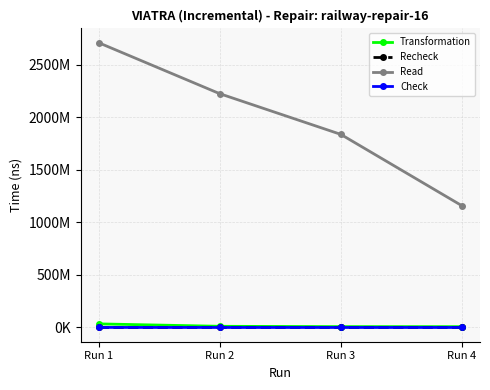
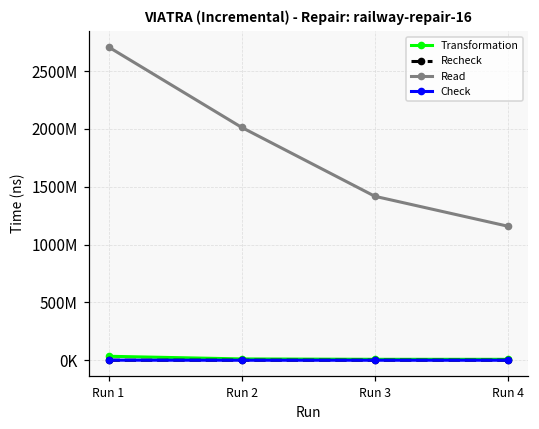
  {
    "Transformation": {
      "Run 1": 30000000
    },
    "Read": {
      "Run 1": 2710000000,
-     "Run 2": 2220000000,
-     "Run 3": 1840000000,
+     "Run 2": 2010000000,
+     "Run 3": 1420000000,
      "Run 4": 1160000000
    }
  }
